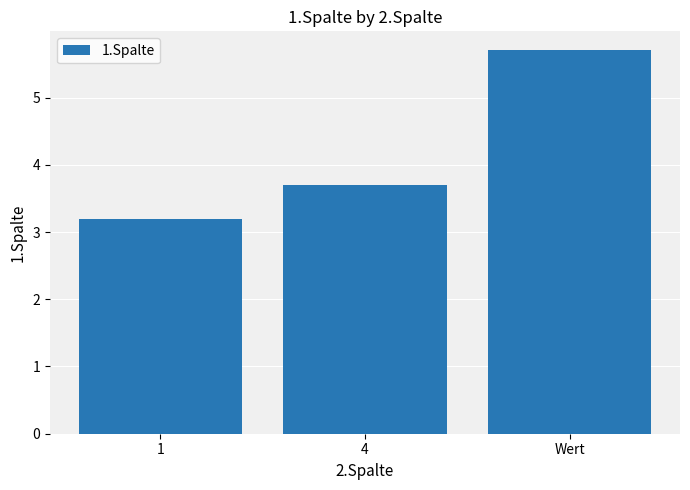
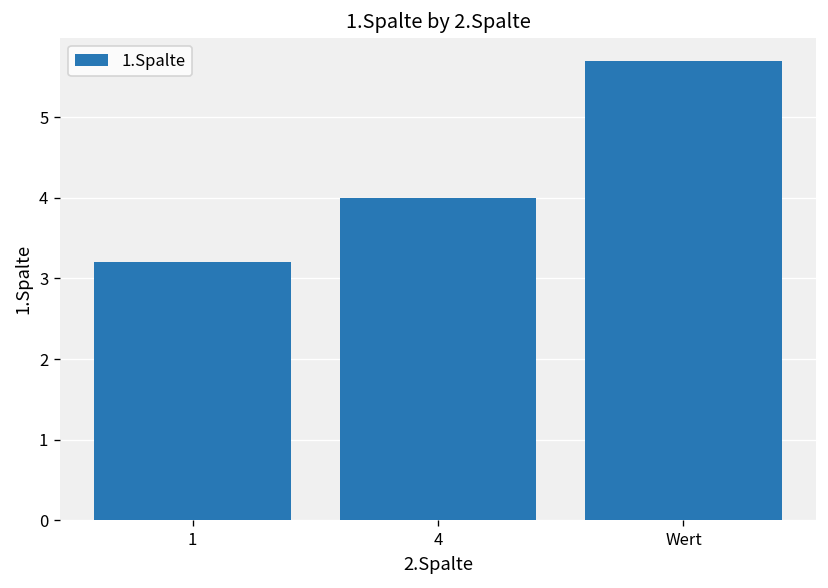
  {
    "1": 3.2,
-   "4": 3.7,
+   "4": 4.0,
    "Wert": 5.7
  }
